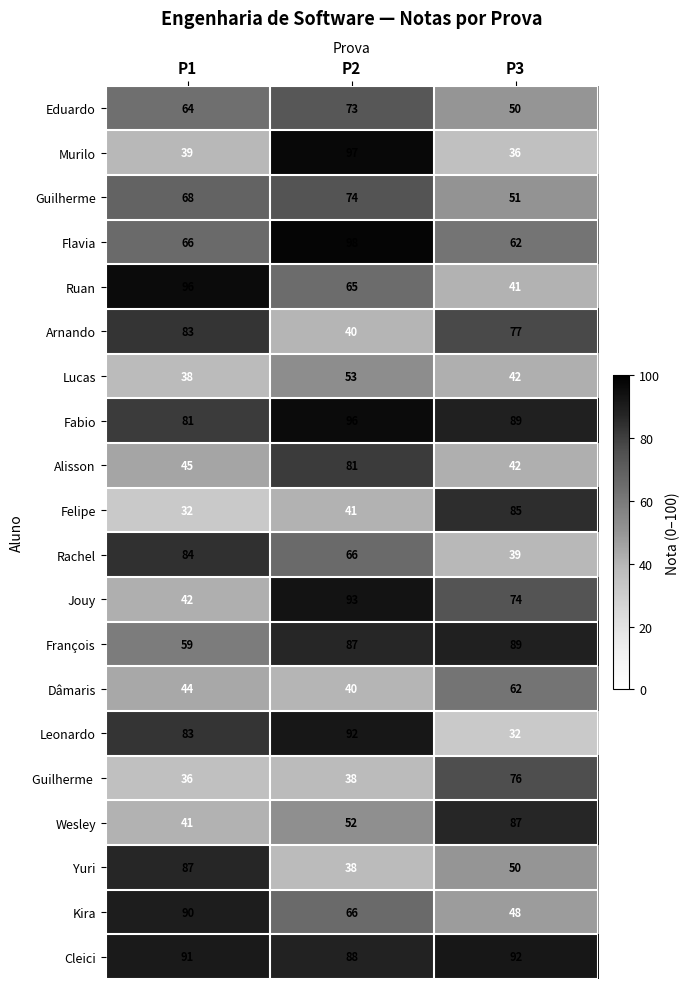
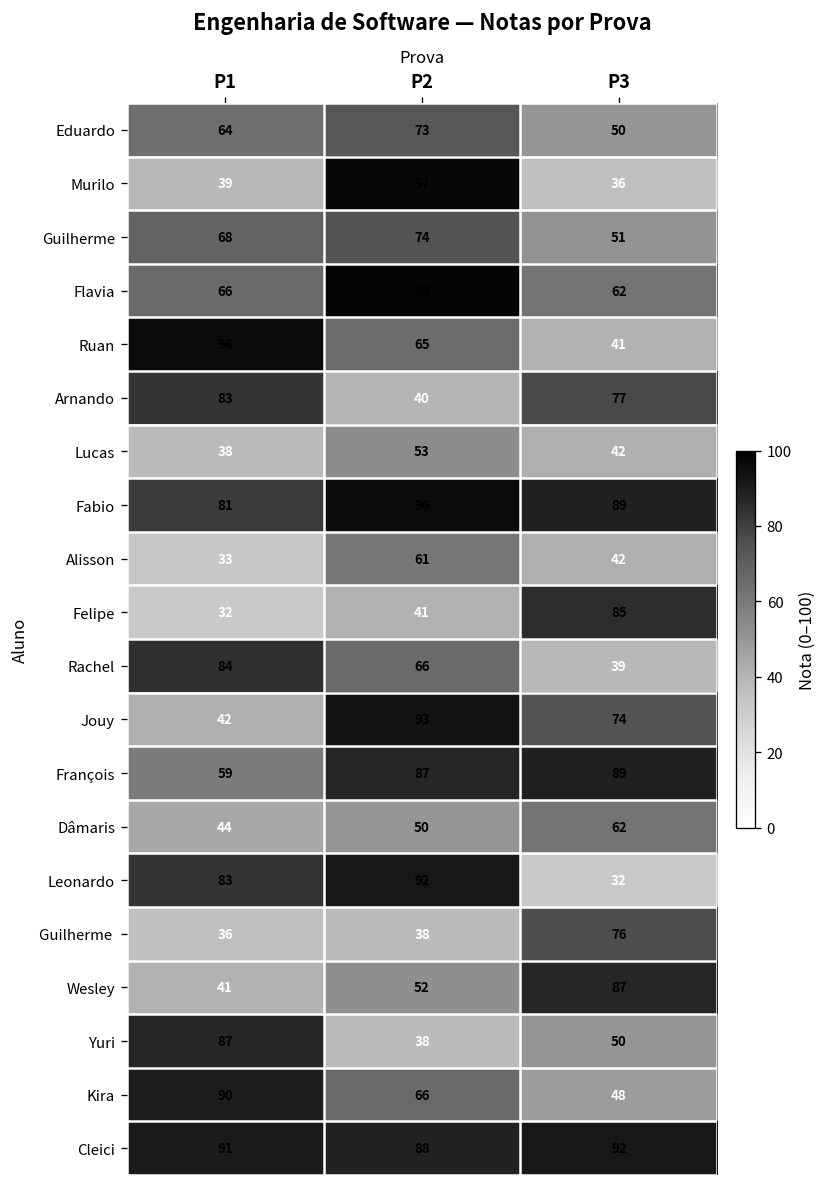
  {
    "Eduardo": {
      "P1": 64,
      "P2": 73,
      "P3": 50
    },
    "Murilo": {
      "P1": 39,
      "P3": 36
    },
    "Flavia": {
      "P1": 66,
      "P3": 62
    },
    "Ruan": {
      "P2": 65,
      "P3": 41
    },
    "Arnando": {
      "P1": 83,
      "P2": 40,
      "P3": 77
    },
    "Lucas": {
      "P1": 38,
      "P2": 53,
      "P3": 42
    },
    "Fabio": {
      "P1": 81
    },
    "Alisson": {
-     "P1": 45,
-     "P2": 81,
+     "P1": 33,
+     "P2": 61,
      "P3": 42
    },
    "Felipe": {
      "P1": 32,
      "P2": 41
    },
    "Rachel": {
      "P1": 84,
      "P2": 66,
      "P3": 39
    },
    "Jouy": {
      "P1": 42,
      "P3": 74
    },
    "François": {
      "P1": 59
    },
    "Dâmaris": {
      "P1": 44,
-     "P2": 40,
+     "P2": 50,
      "P3": 62
    },
    "Leonardo": {
      "P1": 83,
      "P3": 32
    },
    "Wesley": {
      "P1": 41,
      "P2": 52
    },
    "Yuri": {
      "P2": 38,
      "P3": 50
    },
    "Kira": {
      "P2": 66,
      "P3": 48
    }
  }
